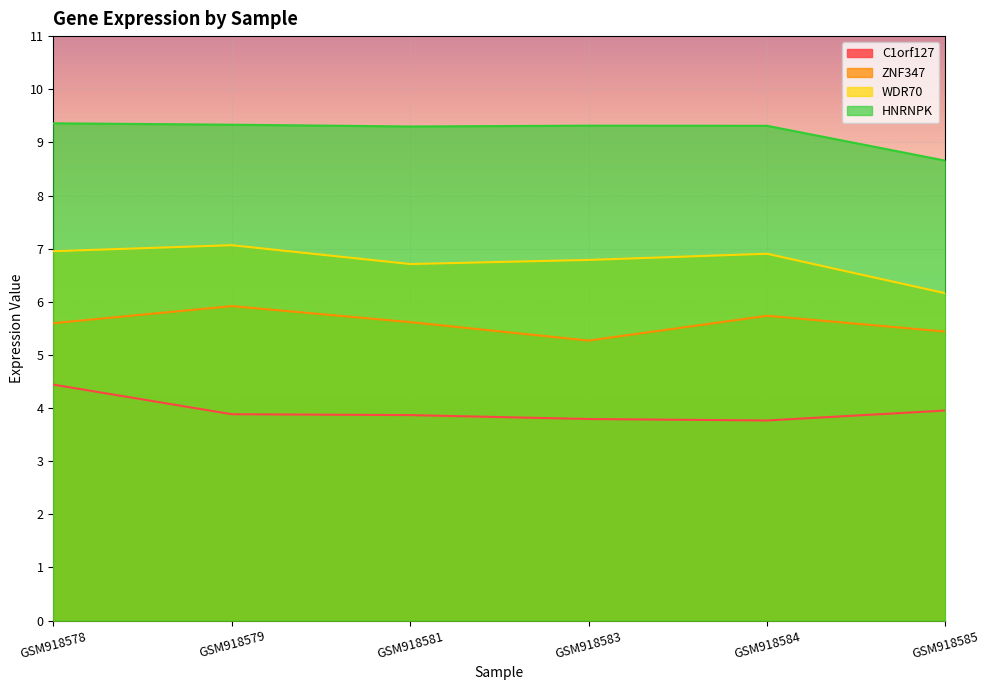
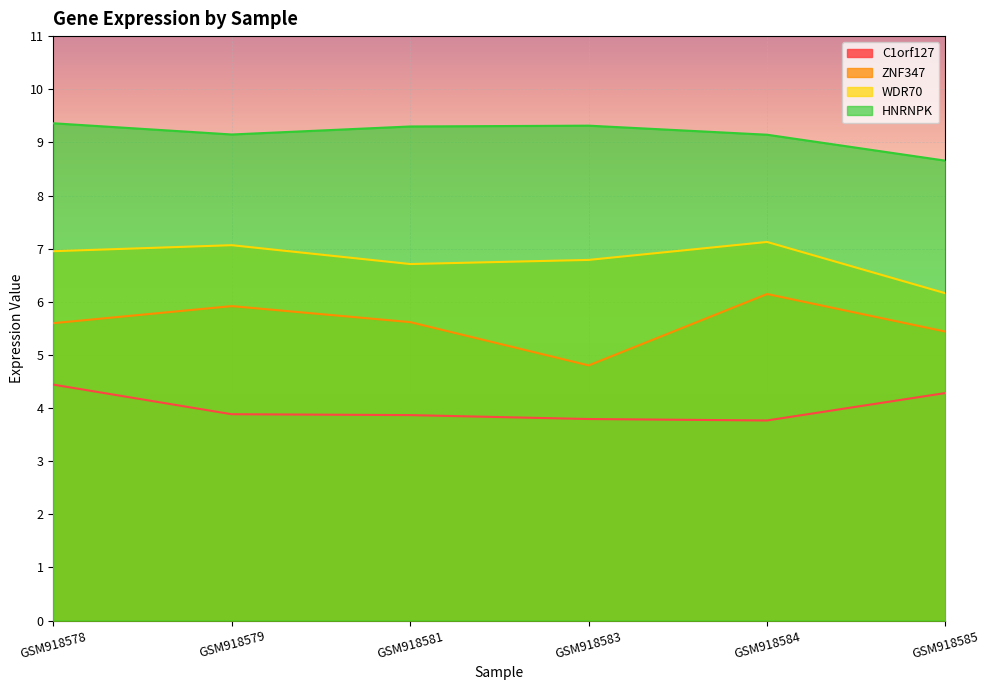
  {
    "C1orf127": {
      "GSM918578": 4.4,
      "GSM918579": 3.9,
      "GSM918581": 3.9,
      "GSM918583": 3.8,
      "GSM918584": 3.8,
-     "GSM918585": 4.0
+     "GSM918585": 4.3
    },
    "ZNF347": {
      "GSM918578": 5.6,
      "GSM918579": 5.9,
      "GSM918581": 5.6,
-     "GSM918583": 5.3,
-     "GSM918584": 5.7,
+     "GSM918583": 4.8,
+     "GSM918584": 6.1,
      "GSM918585": 5.4
    },
    "WDR70": {
      "GSM918578": 7.0,
      "GSM918579": 7.1,
      "GSM918581": 6.7,
      "GSM918583": 6.8,
-     "GSM918584": 6.9,
+     "GSM918584": 7.1,
      "GSM918585": 6.2
    },
    "HNRNPK": {
      "GSM918578": 9.4,
-     "GSM918579": 9.3,
+     "GSM918579": 9.1,
      "GSM918581": 9.3,
      "GSM918583": 9.3,
-     "GSM918584": 9.3,
+     "GSM918584": 9.1,
      "GSM918585": 8.7
    }
  }
